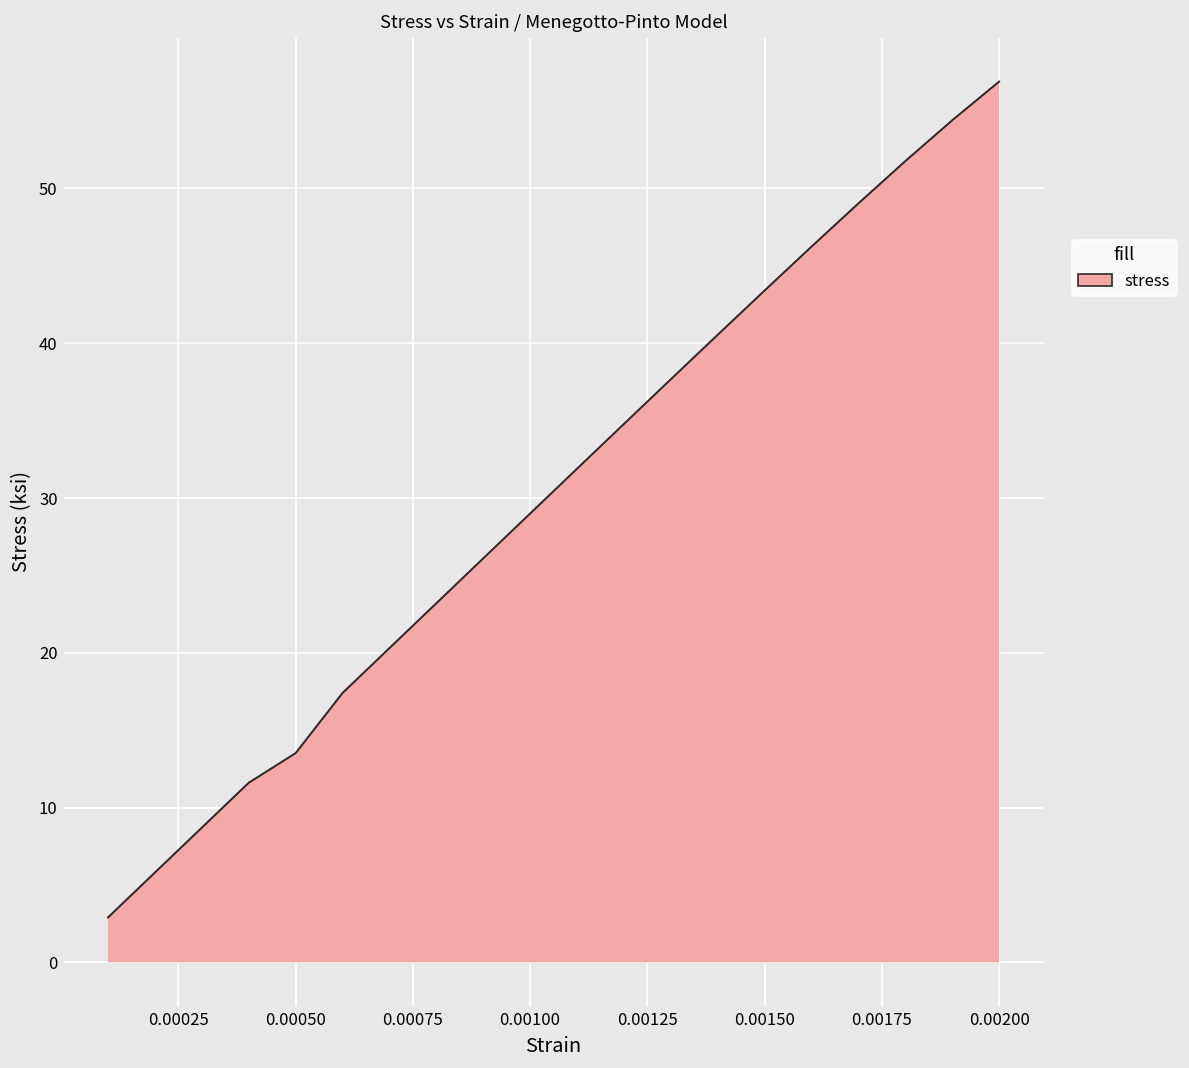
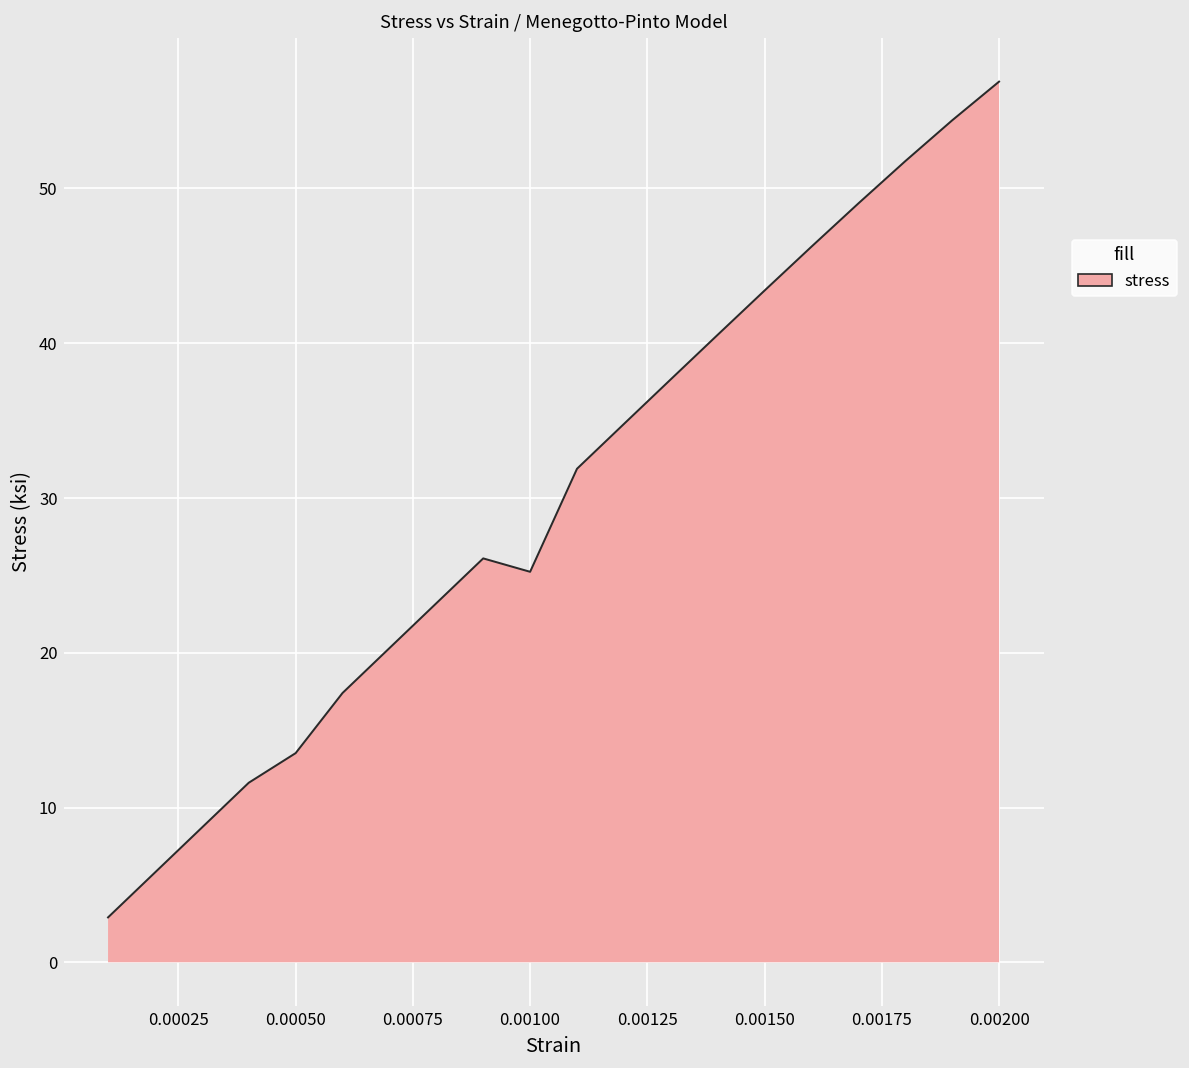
  {
    "0.00050": 13.5,
-   "0.00100": 29.0,
+   "0.00100": 25.2,
    "0.00150": 43.4,
    "0.00200": 56.9
  }
